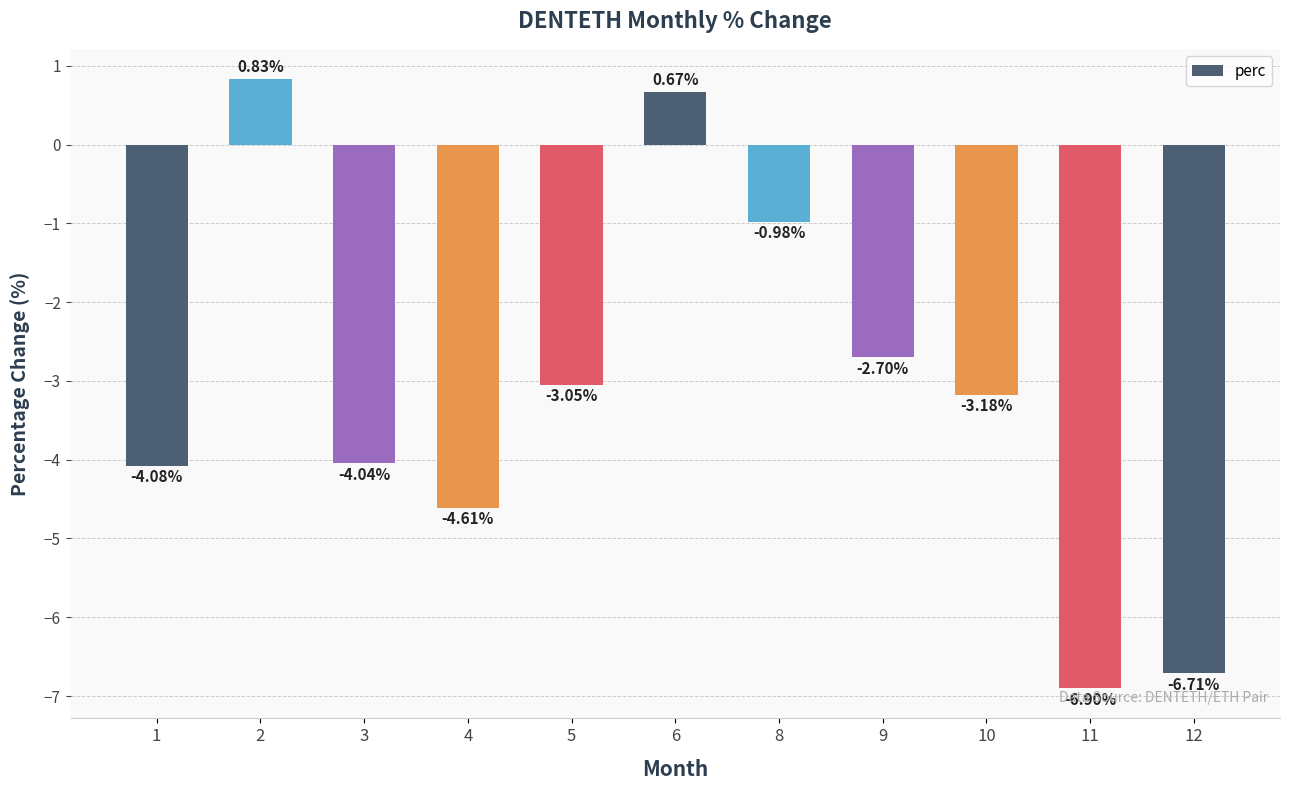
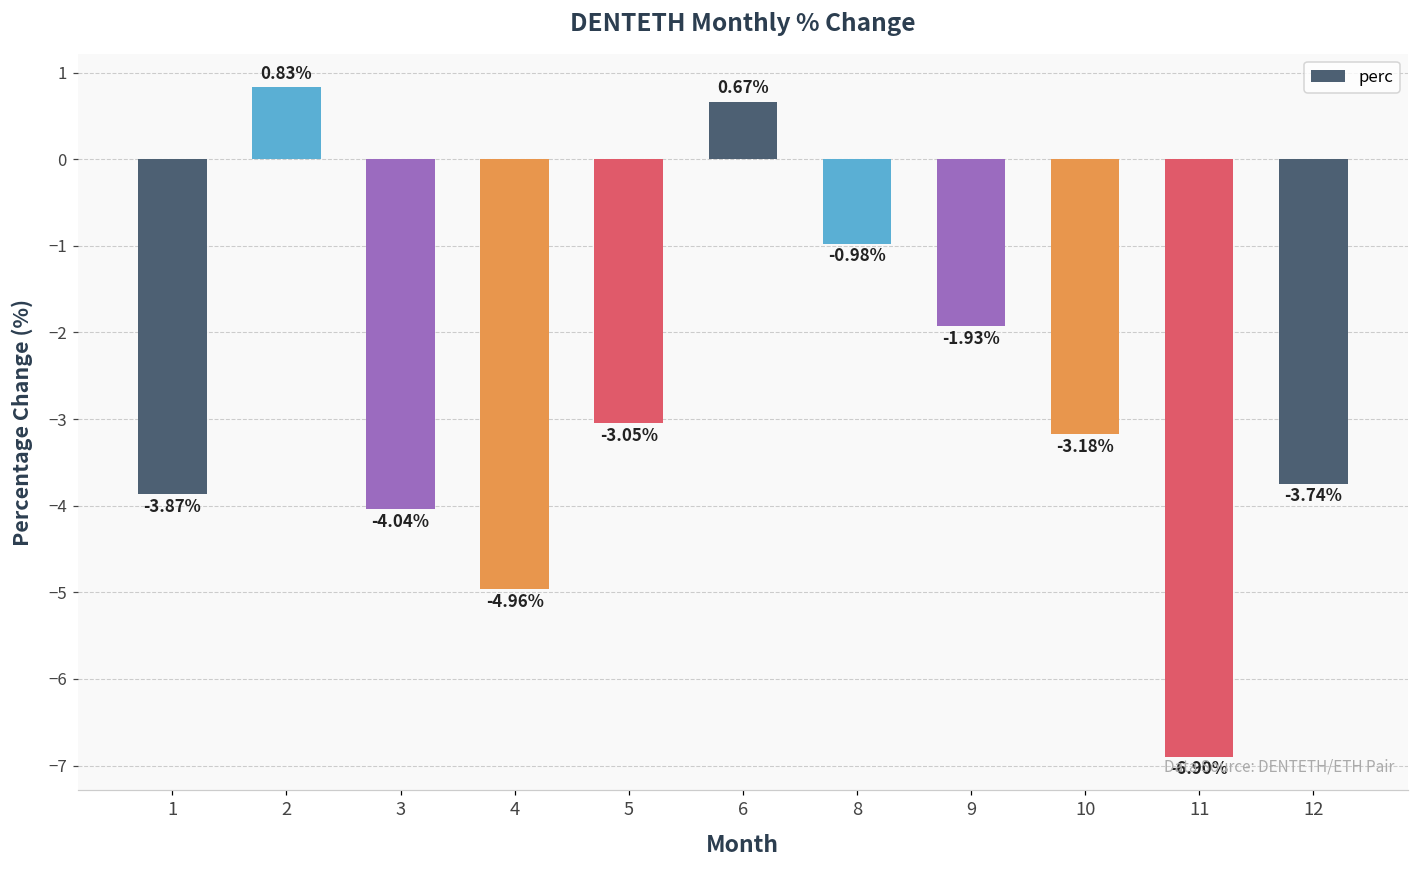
  {
-   "1": "-4.08%",
+   "1": "-3.87%",
    "2": "0.83%",
    "3": "-4.04%",
-   "4": "-4.61%",
+   "4": "-4.96%",
    "5": "-3.05%",
    "6": "0.67%",
    "8": "-0.98%",
-   "9": "-2.70%",
+   "9": "-1.93%",
    "10": "-3.18%",
-   "12": "-6.71%"
+   "12": "-3.74%"
  }
